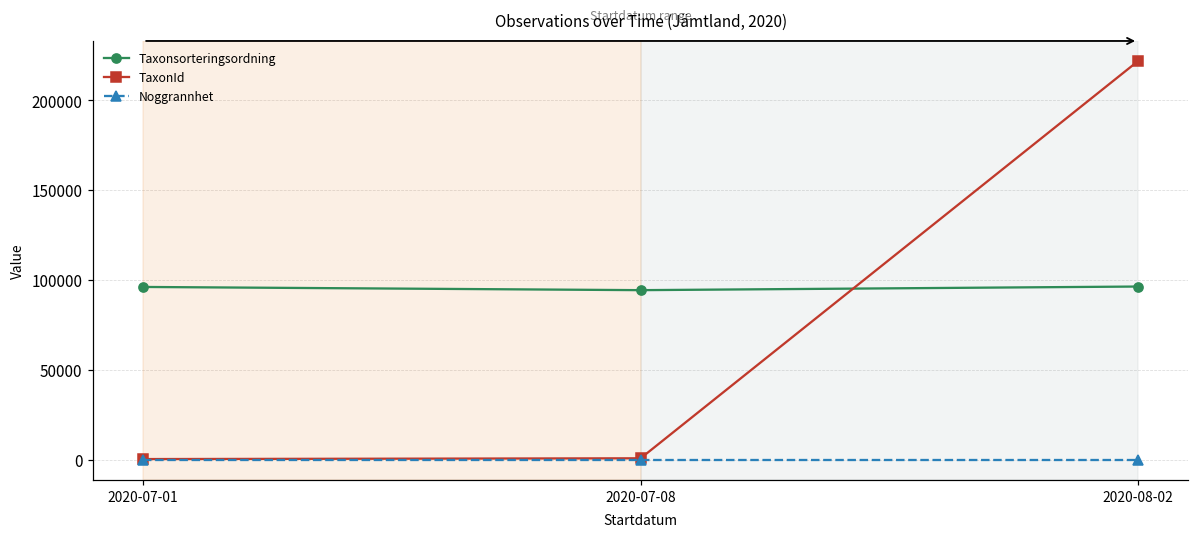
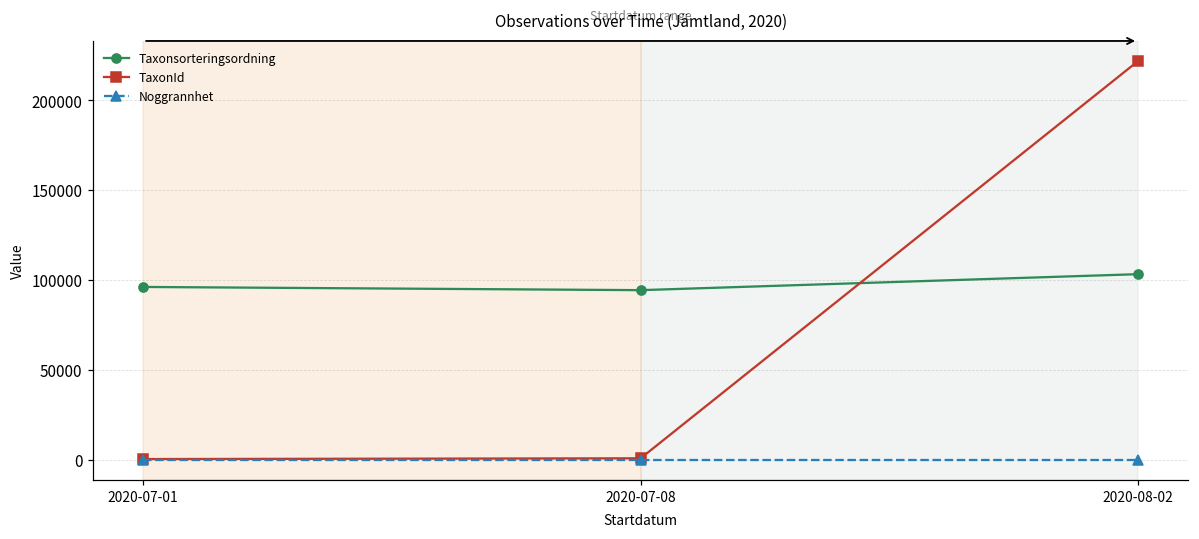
  {
    "Taxonsorteringsordning": {
      "2020-07-01": 96000,
      "2020-07-08": 94000,
-     "2020-08-02": 96000
+     "2020-08-02": 103000
    },
    "TaxonId": {
      "2020-08-02": 222000
    },
    "Noggrannhet": {
      "2020-08-02": 0
    }
  }
